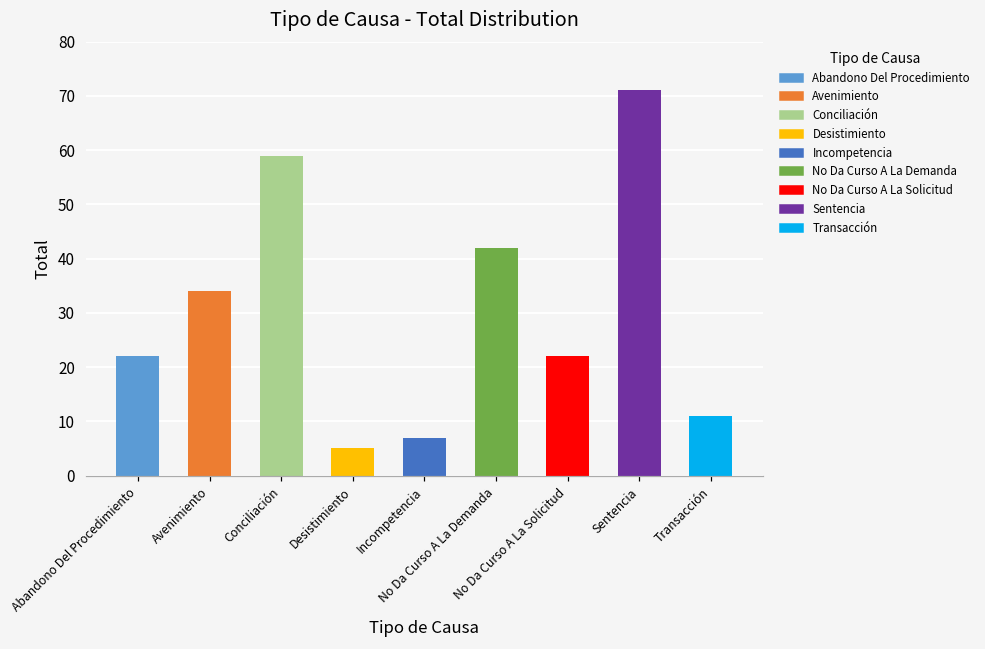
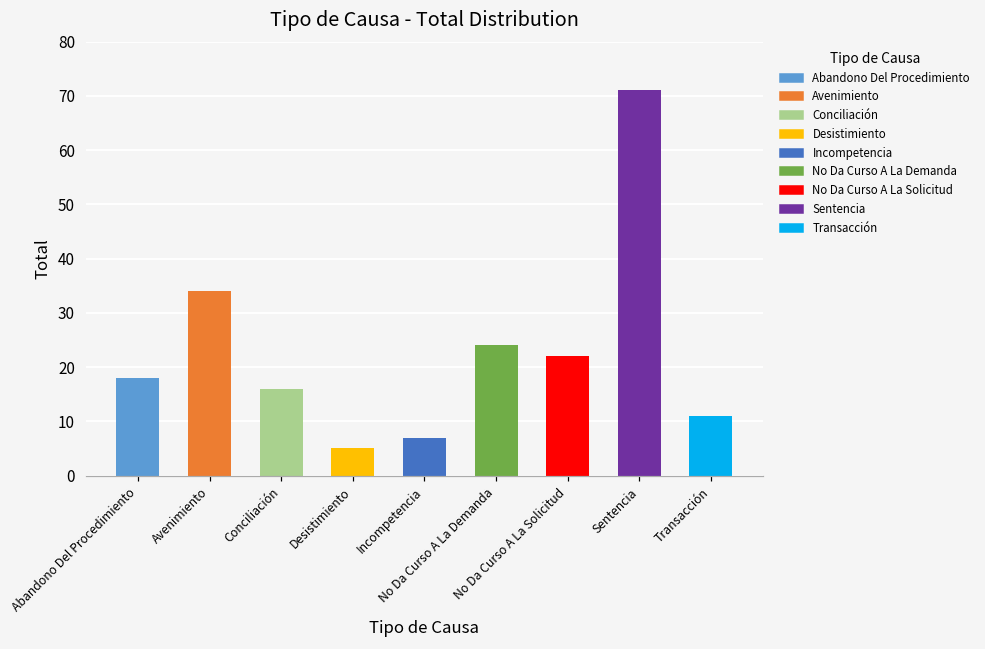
  {
-   "Abandono Del Procedimiento": 22,
+   "Abandono Del Procedimiento": 18,
    "Avenimiento": 34,
-   "Conciliación": 59,
+   "Conciliación": 16,
    "Desistimiento": 5,
    "Incompetencia": 7,
-   "No Da Curso A La Demanda": 42,
+   "No Da Curso A La Demanda": 24,
    "No Da Curso A La Solicitud": 22,
    "Sentencia": 71,
    "Transacción": 11
  }
